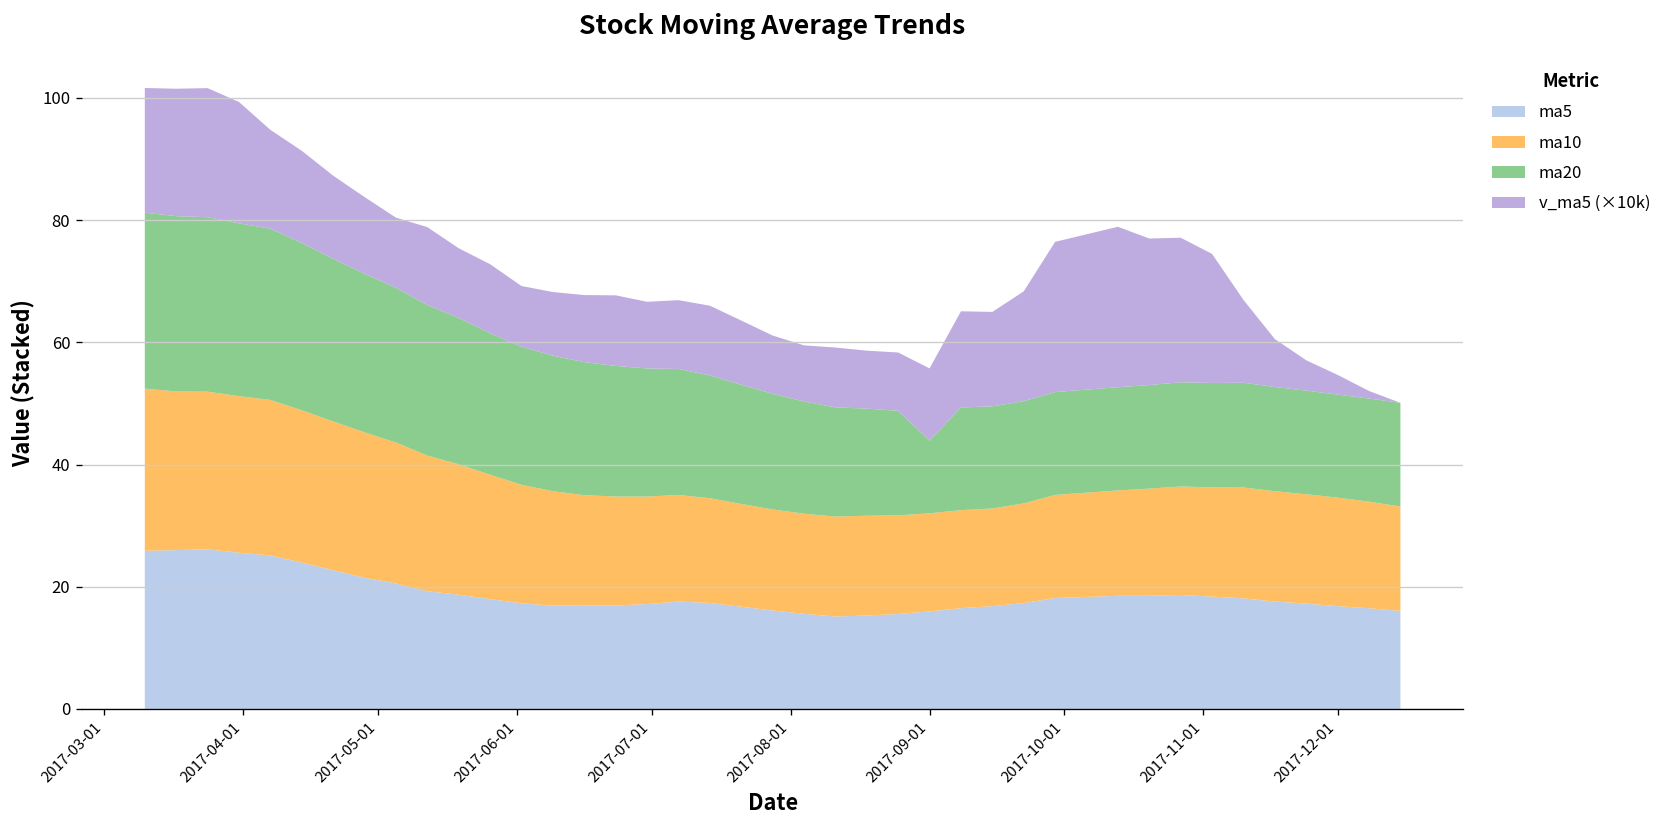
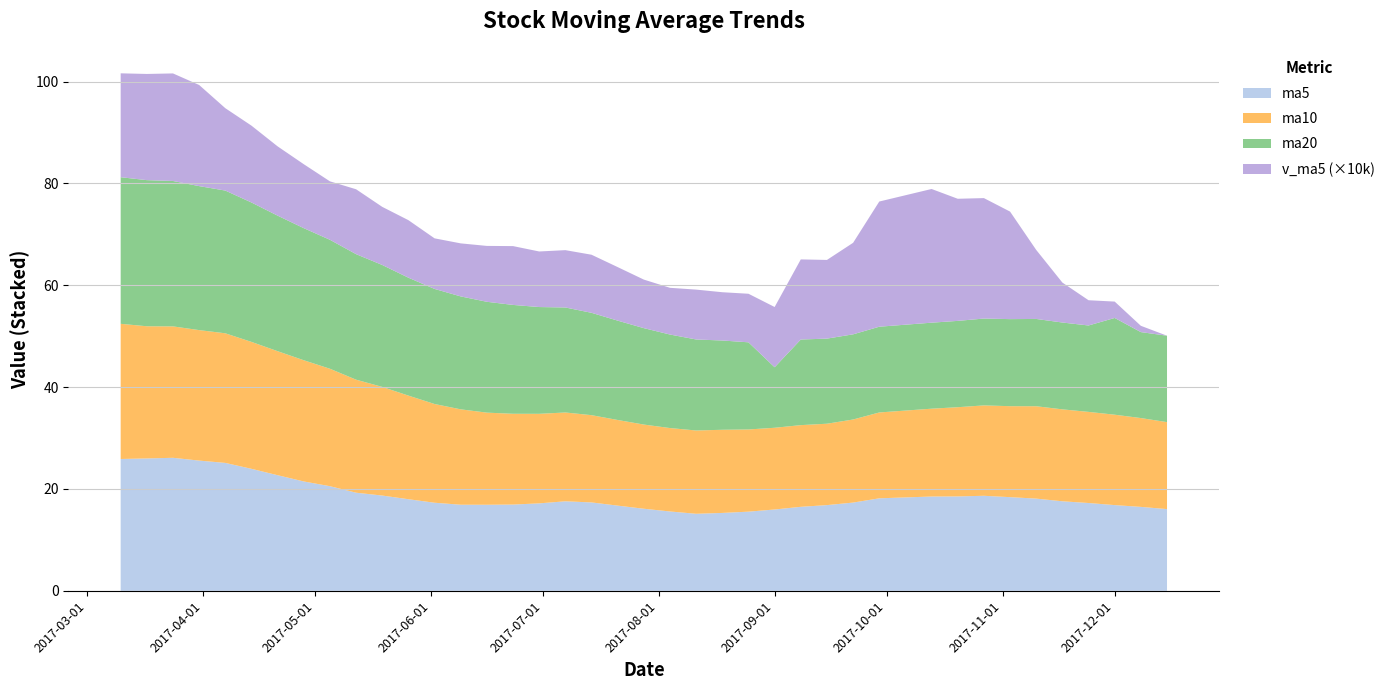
  {
    "ma10": {
      "2017-09-01": 16,
      "2017-12-01": 18
    },
    "ma20": {
      "2017-09-01": 12,
-     "2017-12-01": 17
+     "2017-12-01": 19
    }
  }
